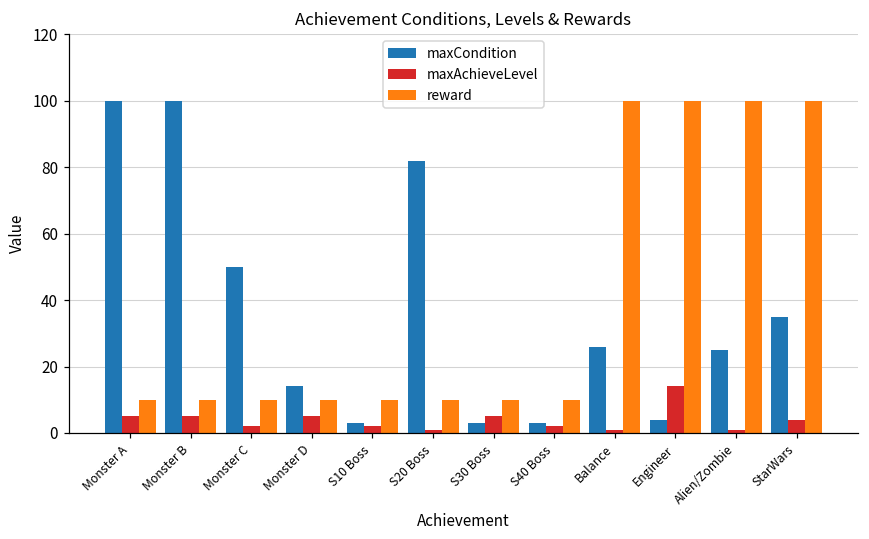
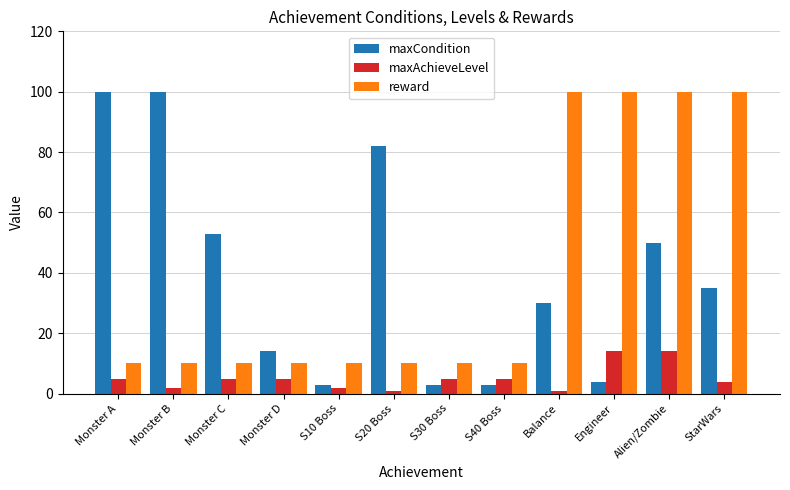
  {
    "maxCondition": {
      "Monster A": 100,
      "Monster B": 100,
-     "Monster C": 50,
+     "Monster C": 53,
      "Monster D": 14,
      "S10 Boss": 3,
      "S20 Boss": 82,
      "S30 Boss": 3,
      "S40 Boss": 3,
-     "Balance": 26,
+     "Balance": 30,
      "Engineer": 4,
-     "Alien/Zombie": 25,
+     "Alien/Zombie": 50,
      "StarWars": 35
    },
    "maxAchieveLevel": {
      "Monster A": 5,
-     "Monster B": 5,
-     "Monster C": 2,
+     "Monster B": 2,
+     "Monster C": 5,
      "Monster D": 5,
      "S10 Boss": 2,
      "S20 Boss": 1,
      "S30 Boss": 5,
-     "S40 Boss": 2,
+     "S40 Boss": 5,
      "Balance": 1,
      "Engineer": 14,
-     "Alien/Zombie": 1,
+     "Alien/Zombie": 14,
      "StarWars": 4
    },
    "reward": {
      "Monster A": 10,
      "Monster B": 10,
      "Monster C": 10,
      "Monster D": 10,
      "S10 Boss": 10,
      "S20 Boss": 10,
      "S30 Boss": 10,
      "S40 Boss": 10,
      "Balance": 100,
      "Engineer": 100,
      "Alien/Zombie": 100,
      "StarWars": 100
    }
  }
